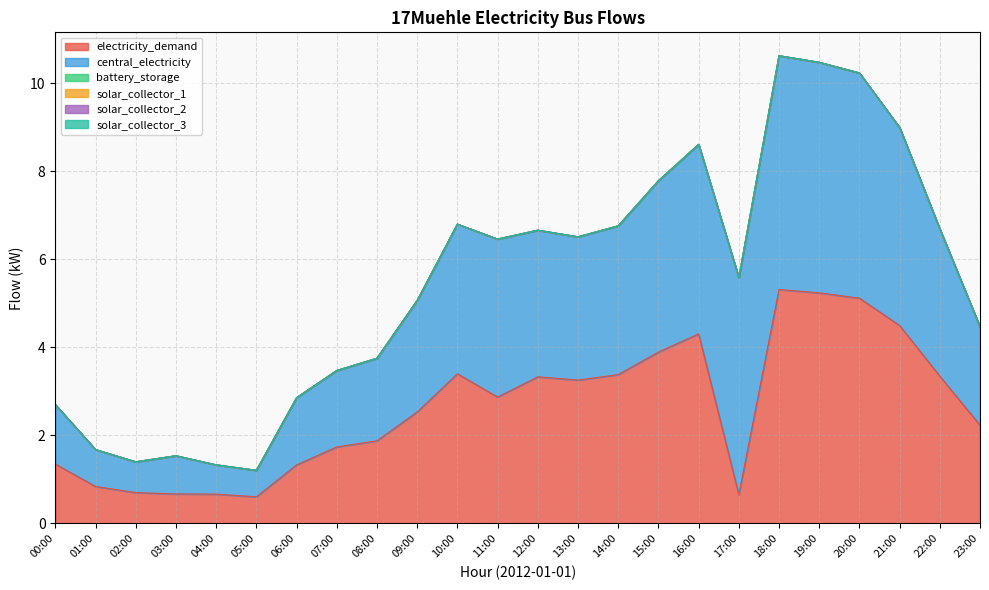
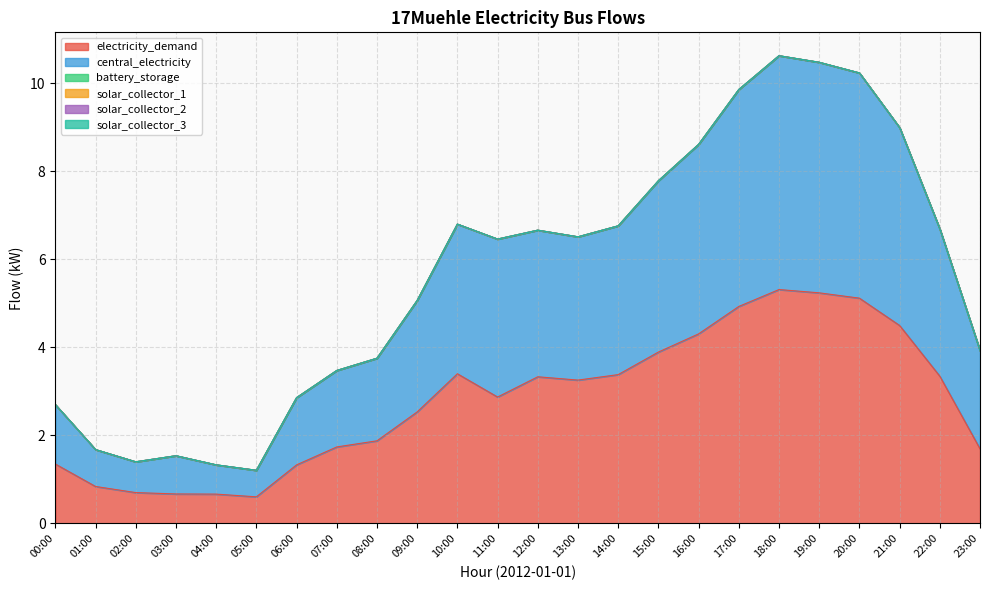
  {
    "electricity_demand": {
      "00:00": 1.3,
      "01:00": 0.8,
      "02:00": 0.7,
      "03:00": 0.7,
      "04:00": 0.7,
      "05:00": 0.6,
      "06:00": 1.3,
      "07:00": 1.7,
      "08:00": 1.9,
      "09:00": 2.5,
      "10:00": 3.4,
      "11:00": 2.9,
      "12:00": 3.3,
      "13:00": 3.3,
      "14:00": 3.4,
      "15:00": 3.9,
      "16:00": 4.3,
-     "17:00": 0.7,
+     "17:00": 4.9,
      "18:00": 5.3,
      "19:00": 5.2,
      "20:00": 5.1,
      "21:00": 4.5,
      "22:00": 3.3,
-     "23:00": 2.2
+     "23:00": 1.7
    }
  }
